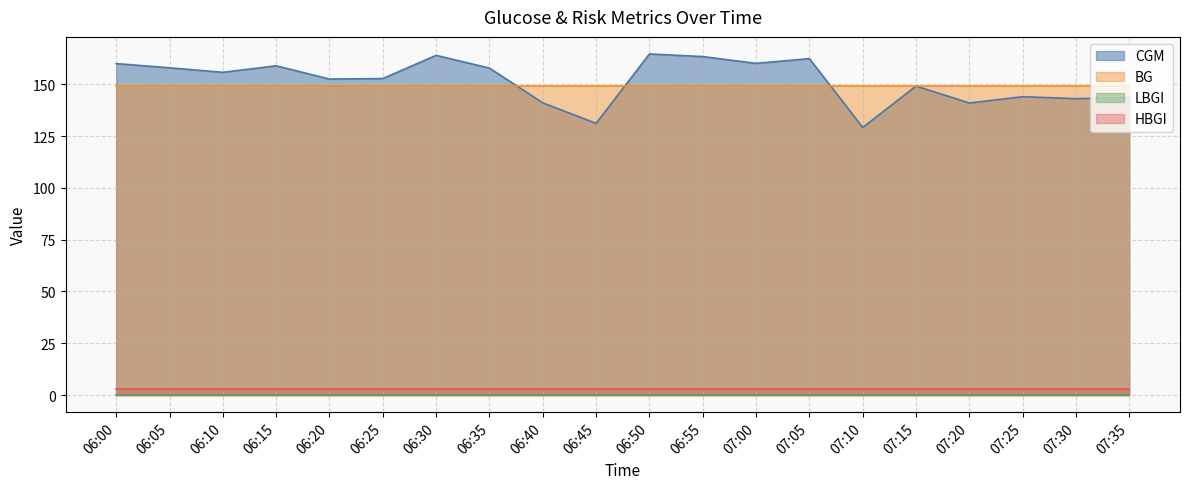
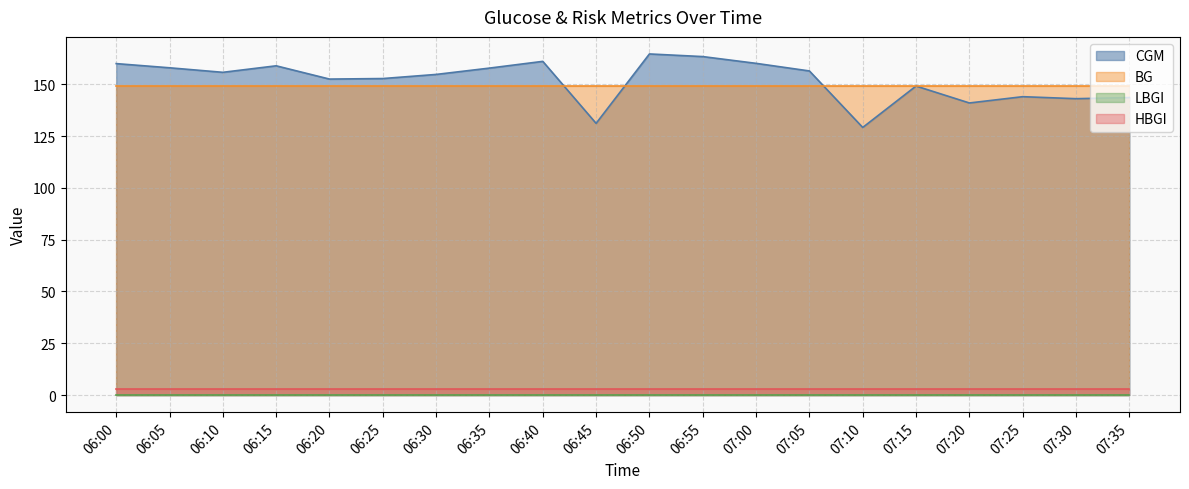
  {
    "CGM": {
      "06:00": 160,
      "06:05": 158,
      "06:10": 156,
      "06:15": 159,
      "06:20": 152,
      "06:25": 153,
-     "06:30": 164,
+     "06:30": 155,
      "06:35": 158,
-     "06:40": 141,
+     "06:40": 161,
      "06:45": 131,
      "06:50": 165,
      "06:55": 163,
      "07:00": 160,
-     "07:05": 162,
+     "07:05": 156,
      "07:10": 129,
      "07:20": 141,
      "07:25": 144,
      "07:30": 143
    },
    "LBGI": {
      "06:00": 0,
      "06:05": 0,
      "06:10": 0,
      "06:15": 0,
      "06:20": 0,
      "06:25": 0,
      "06:30": 0,
      "06:35": 0,
      "06:40": 0,
      "06:45": 0,
      "06:50": 0,
      "06:55": 0,
      "07:00": 0,
      "07:05": 0,
      "07:10": 0,
      "07:15": 0,
      "07:20": 0,
      "07:25": 0,
      "07:30": 0,
      "07:35": 0
    }
  }
